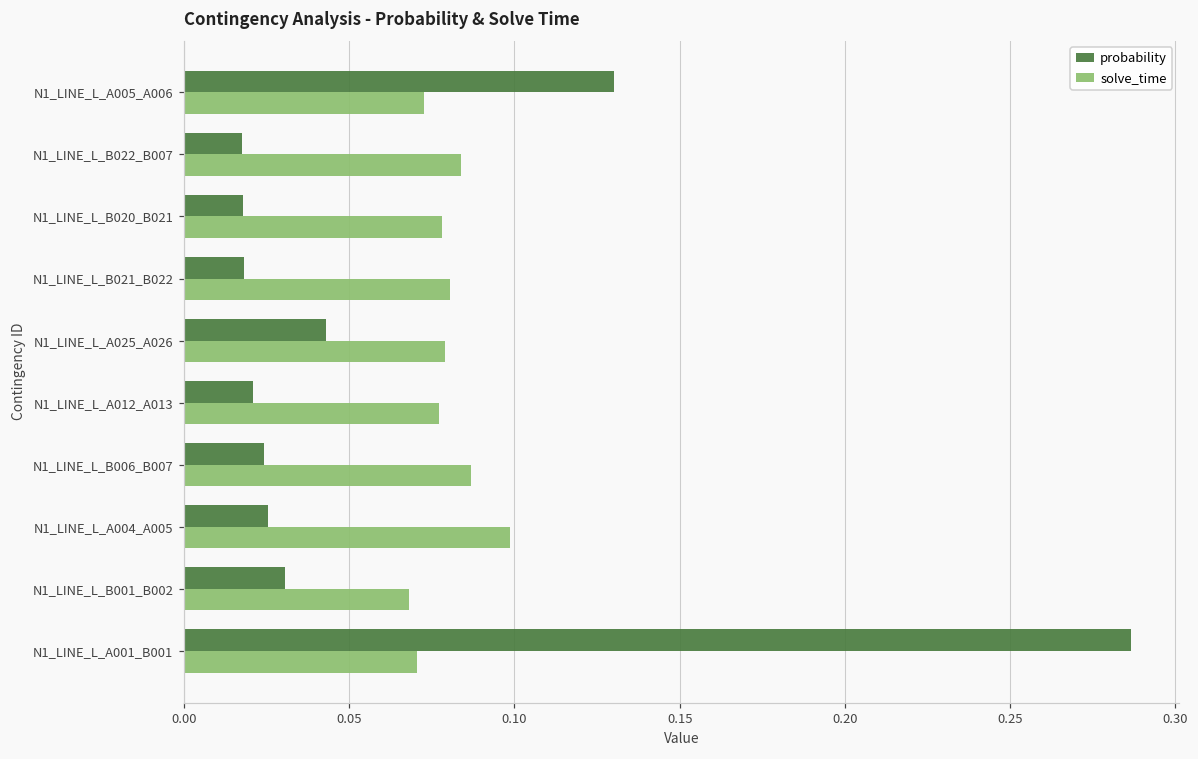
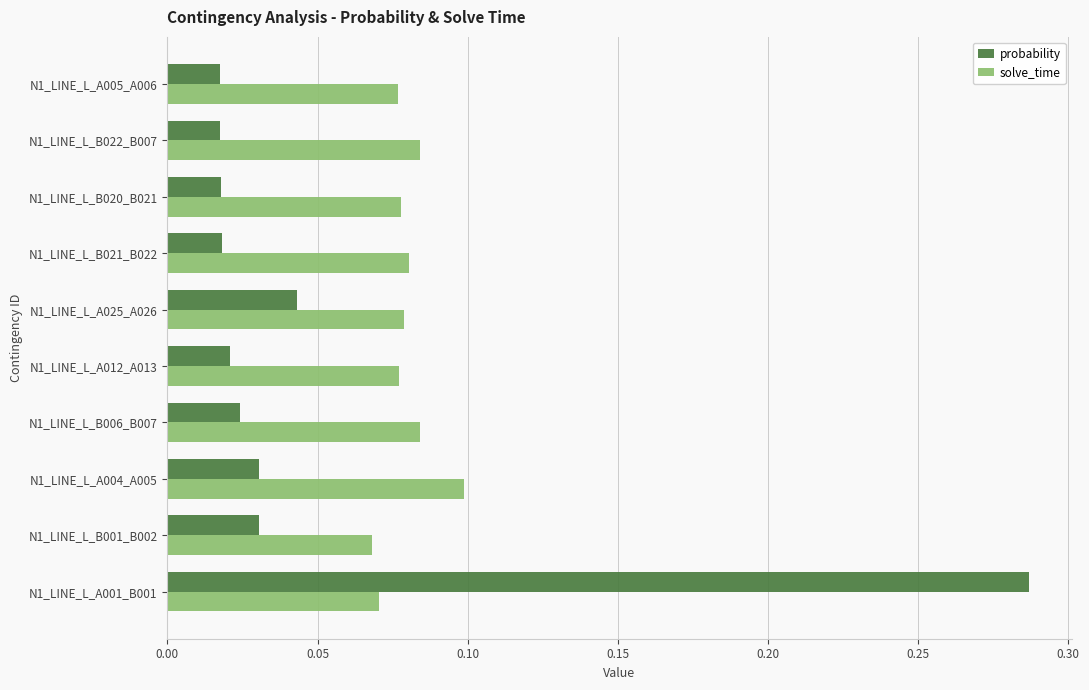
  {
    "probability": {
-     "N1_LINE_L_A005_A006": 0.130,
+     "N1_LINE_L_A005_A006": 0.018,
      "N1_LINE_L_B022_B007": 0.018,
      "N1_LINE_L_B020_B021": 0.018,
      "N1_LINE_L_B021_B022": 0.018,
      "N1_LINE_L_A025_A026": 0.043,
      "N1_LINE_L_A012_A013": 0.021,
      "N1_LINE_L_B006_B007": 0.024,
-     "N1_LINE_L_A004_A005": 0.025,
+     "N1_LINE_L_A004_A005": 0.031,
      "N1_LINE_L_B001_B002": 0.031,
      "N1_LINE_L_A001_B001": 0.287
    },
    "solve_time": {
-     "N1_LINE_L_A005_A006": 0.073,
+     "N1_LINE_L_A005_A006": 0.077,
      "N1_LINE_L_B022_B007": 0.084,
      "N1_LINE_L_B020_B021": 0.078,
      "N1_LINE_L_B021_B022": 0.080,
      "N1_LINE_L_A025_A026": 0.079,
      "N1_LINE_L_A012_A013": 0.077,
-     "N1_LINE_L_B006_B007": 0.087,
+     "N1_LINE_L_B006_B007": 0.084,
      "N1_LINE_L_A004_A005": 0.099,
      "N1_LINE_L_B001_B002": 0.068,
      "N1_LINE_L_A001_B001": 0.071
    }
  }
